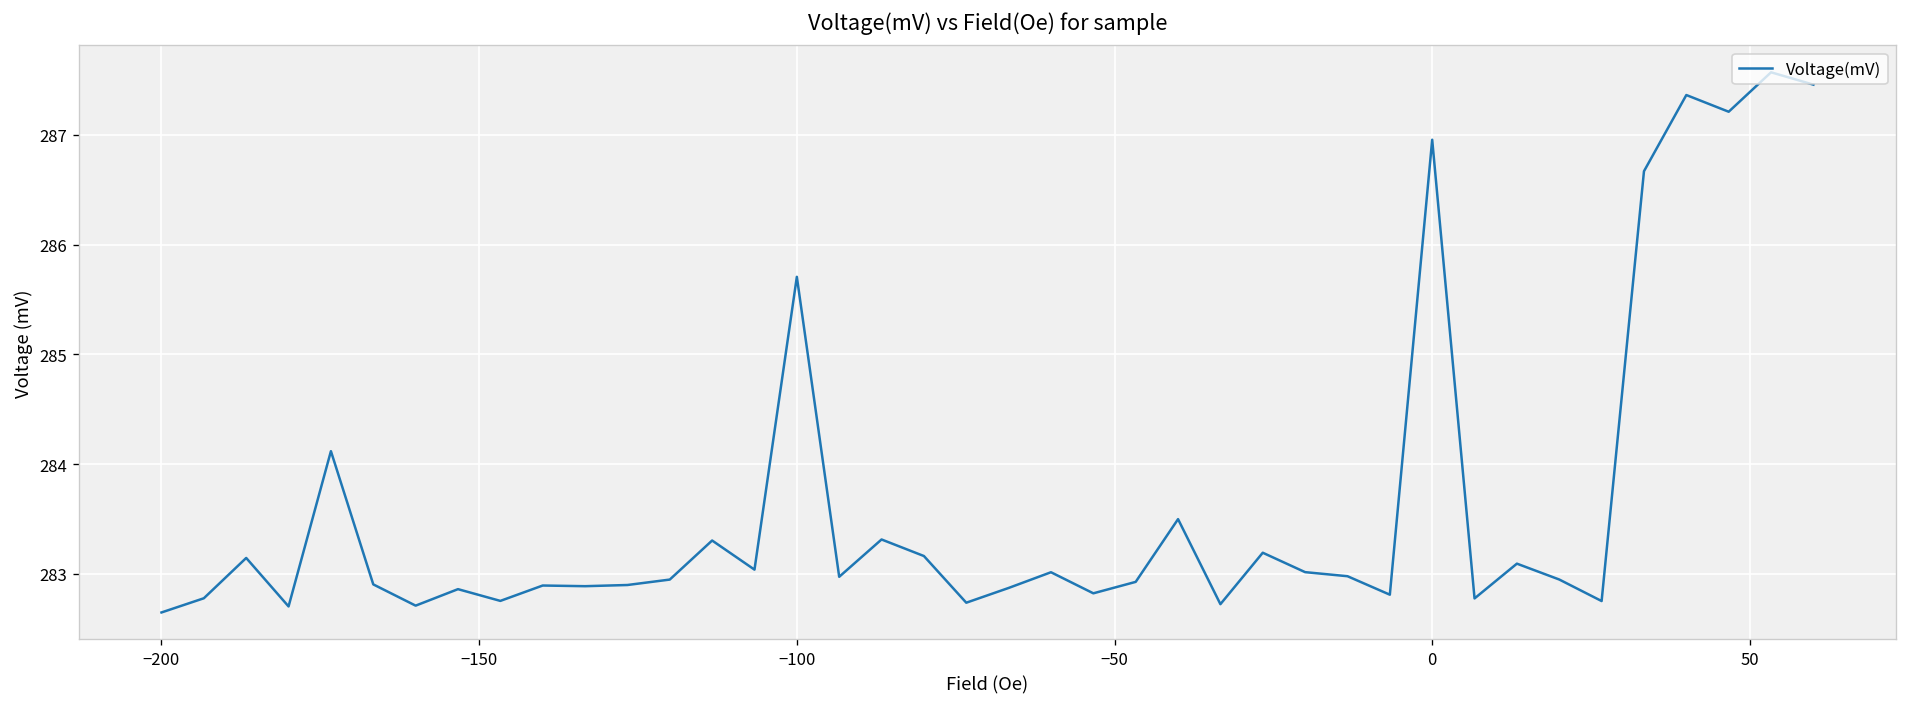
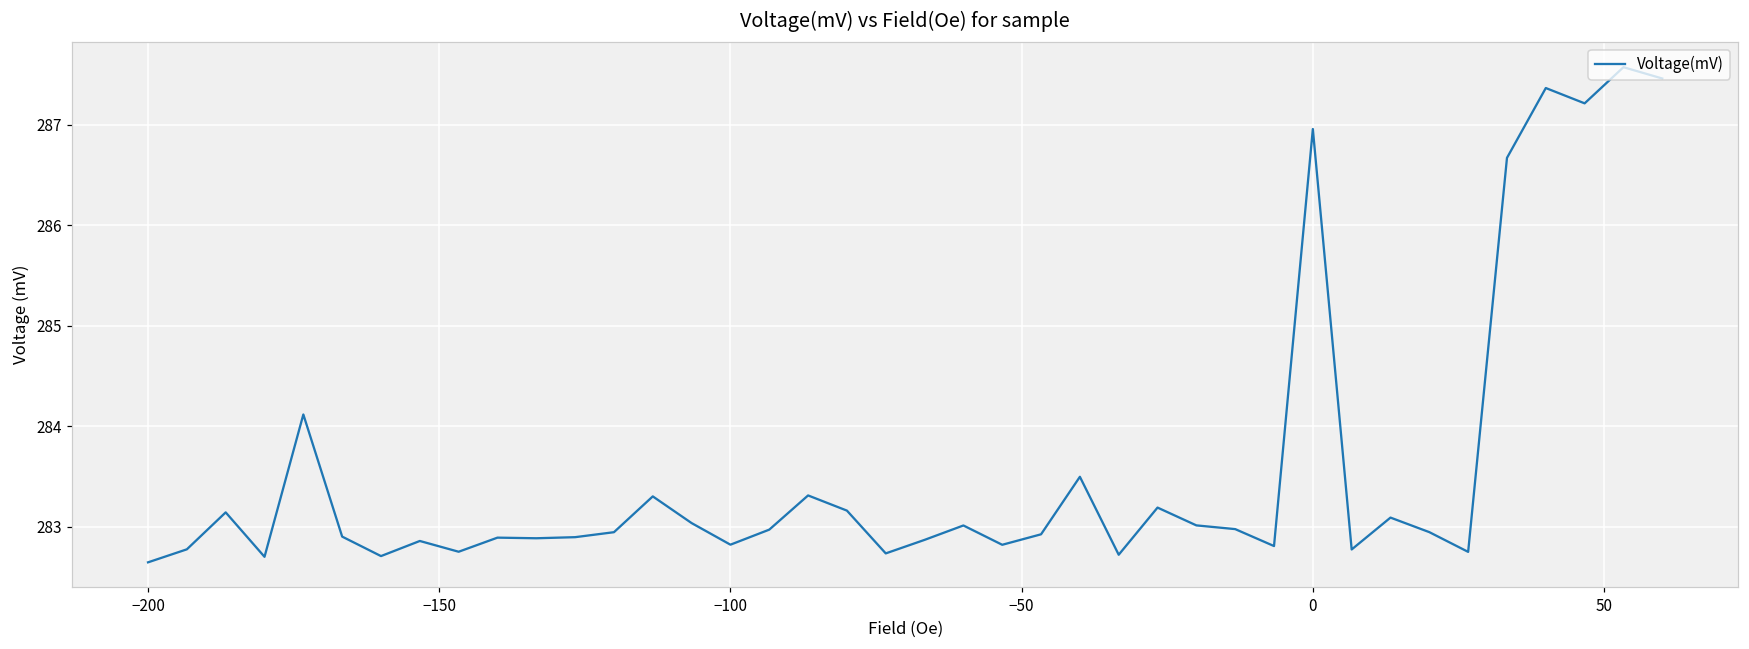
  {
    "−200": 282.6,
-   "−100": 285.7,
+   "−100": 282.8,
    "0": 287.0
  }
